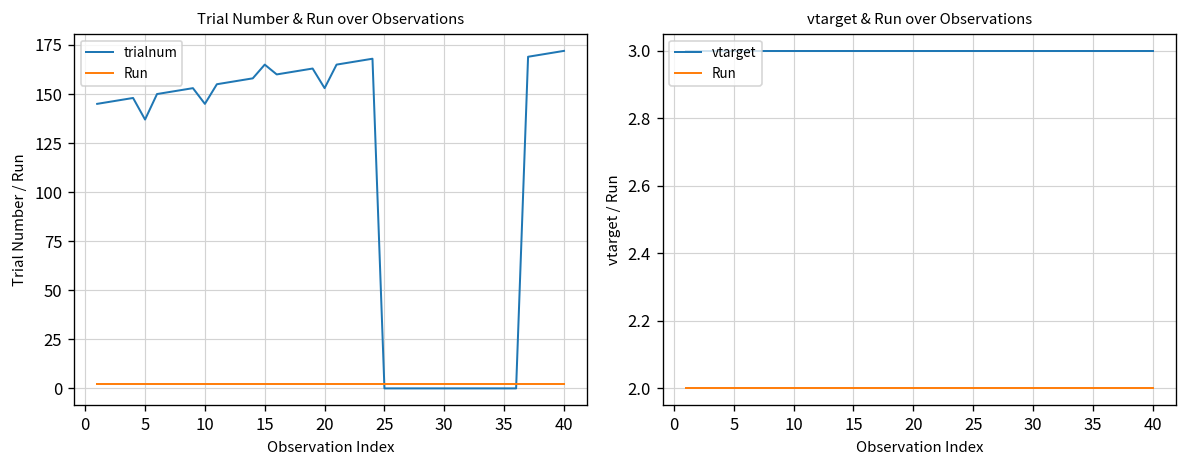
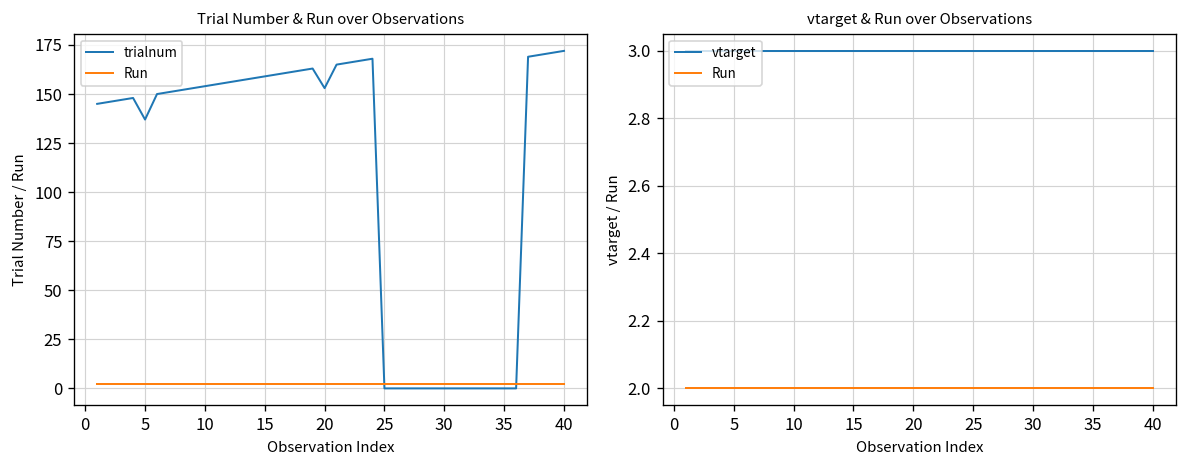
  {
    "Trial Number & Run over Observations": {
      "trialnum": {
        "5": 137,
-       "10": 145,
-       "15": 165,
+       "10": 154,
+       "15": 159,
        "20": 153,
        "25": 0,
        "30": 0,
        "35": 0,
        "40": 172
      },
      "Run": {
        "5": 2,
        "10": 2,
        "15": 2,
        "20": 2,
        "25": 2,
        "30": 2,
        "35": 2,
        "40": 2
      }
    },
    "vtarget & Run over Observations": {
      "vtarget": {
        "10": 3.00,
        "15": 3.00,
        "20": 3.00,
        "25": 3.00,
        "30": 3.00,
        "35": 3.00,
        "40": 3.00
      },
      "Run": {
        "5": 2.00,
        "10": 2.00,
        "15": 2.00,
        "20": 2.00,
        "25": 2.00,
        "30": 2.00,
        "35": 2.00,
        "40": 2.00
      }
    }
  }
